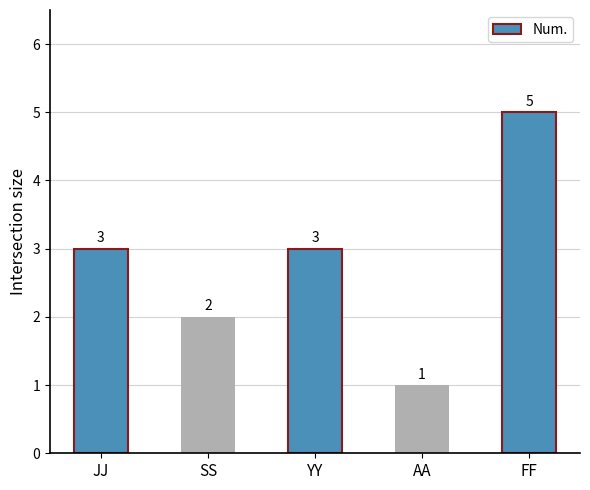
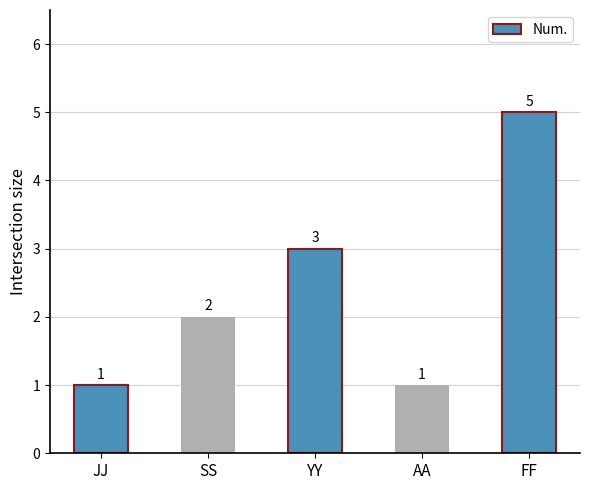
  {
-   "JJ": 3,
+   "JJ": 1,
    "SS": 2,
    "YY": 3,
    "AA": 1,
    "FF": 5
  }
